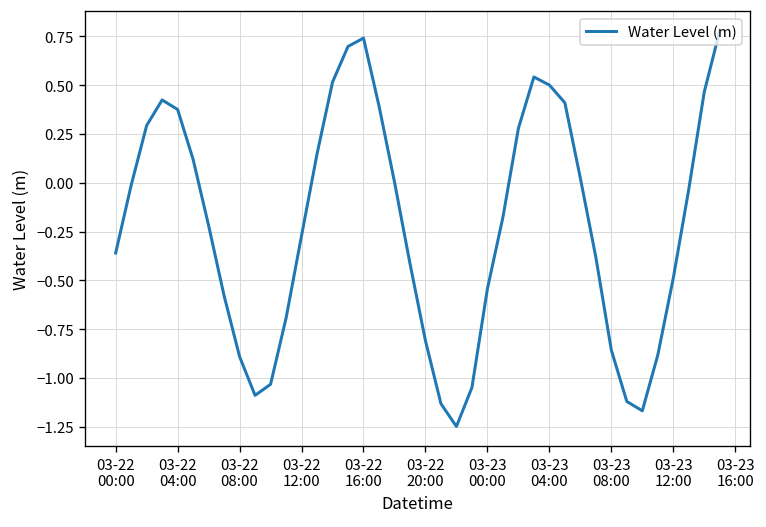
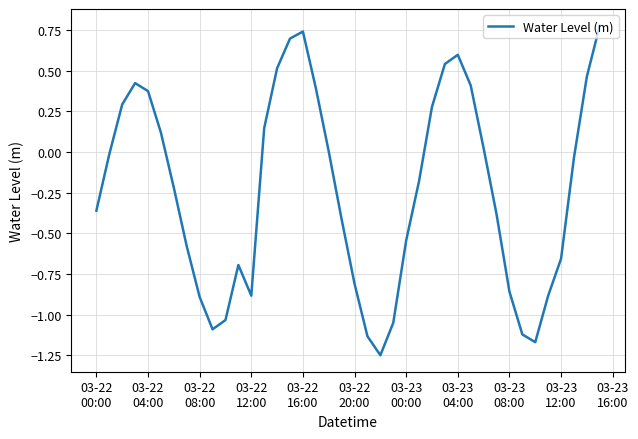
  {
    "03-22 00:00": -0.36,
    "03-22 04:00": 0.38,
    "03-22 08:00": -0.89,
-   "03-22 12:00": -0.27,
+   "03-22 12:00": -0.88,
    "03-22 16:00": 0.74,
    "03-22 20:00": -0.81,
    "03-23 00:00": -0.54,
-   "03-23 04:00": 0.50,
+   "03-23 04:00": 0.60,
    "03-23 08:00": -0.86,
-   "03-23 12:00": -0.49
+   "03-23 12:00": -0.66
  }
